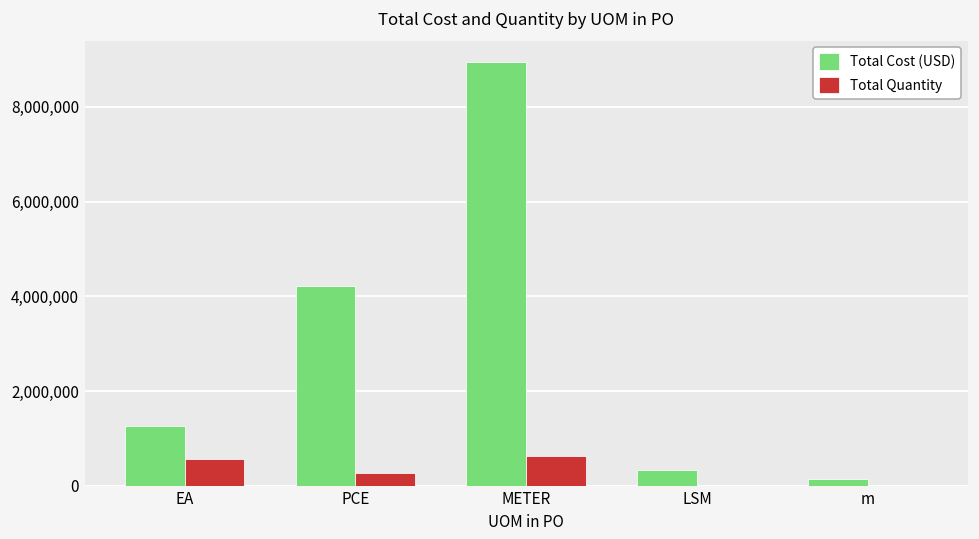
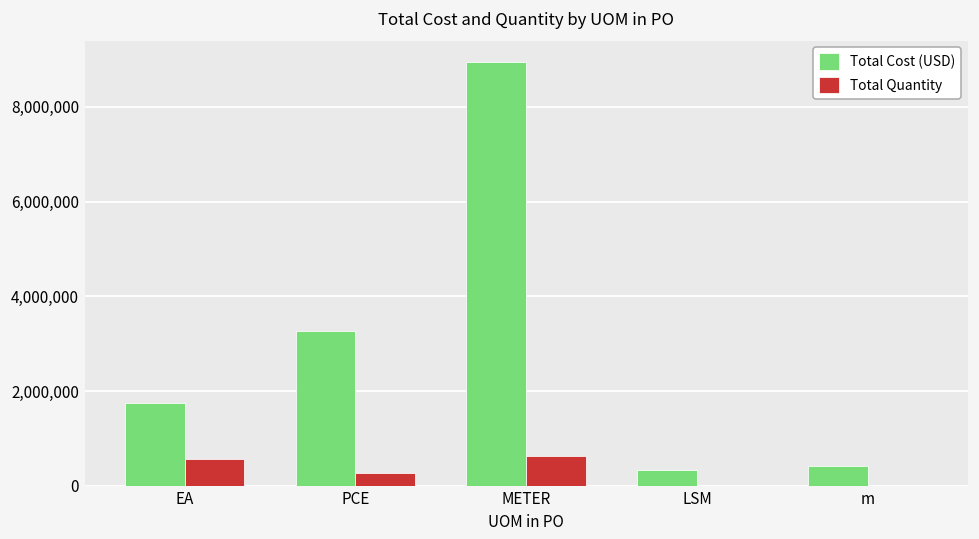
  {
    "Total Cost (USD)": {
-     "EA": "1,300,000",
-     "PCE": "4,200,000",
+     "EA": "1,800,000",
+     "PCE": "3,300,000",
      "METER": "8,900,000",
      "LSM": "300,000",
-     "m": "100,000"
+     "m": "400,000"
    },
    "Total Quantity": {
      "EA": "600,000",
      "PCE": "300,000",
      "METER": "600,000"
    }
  }
